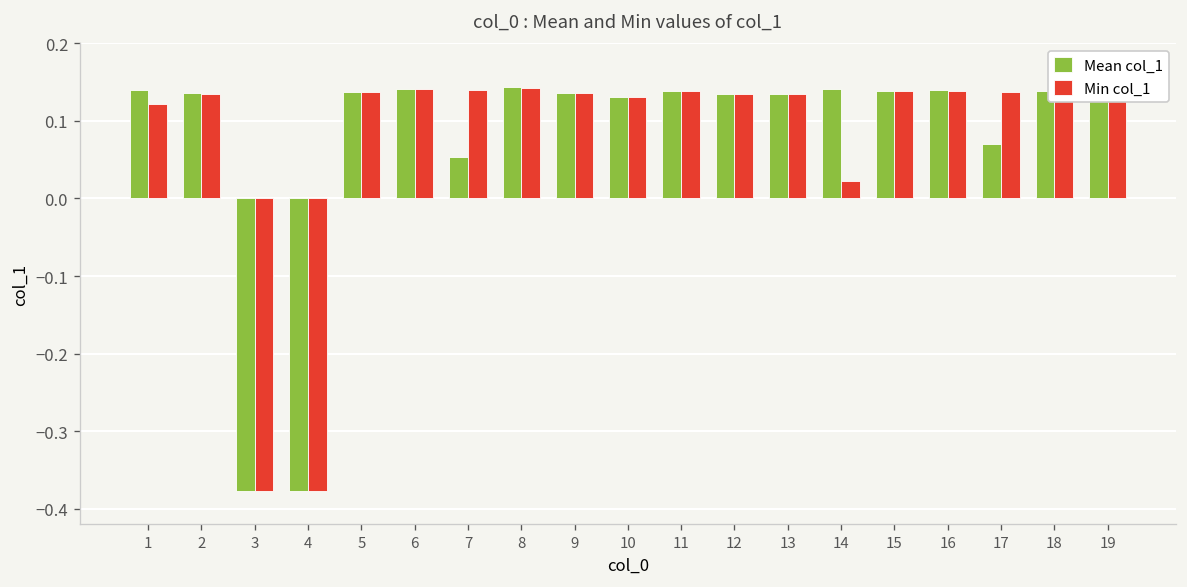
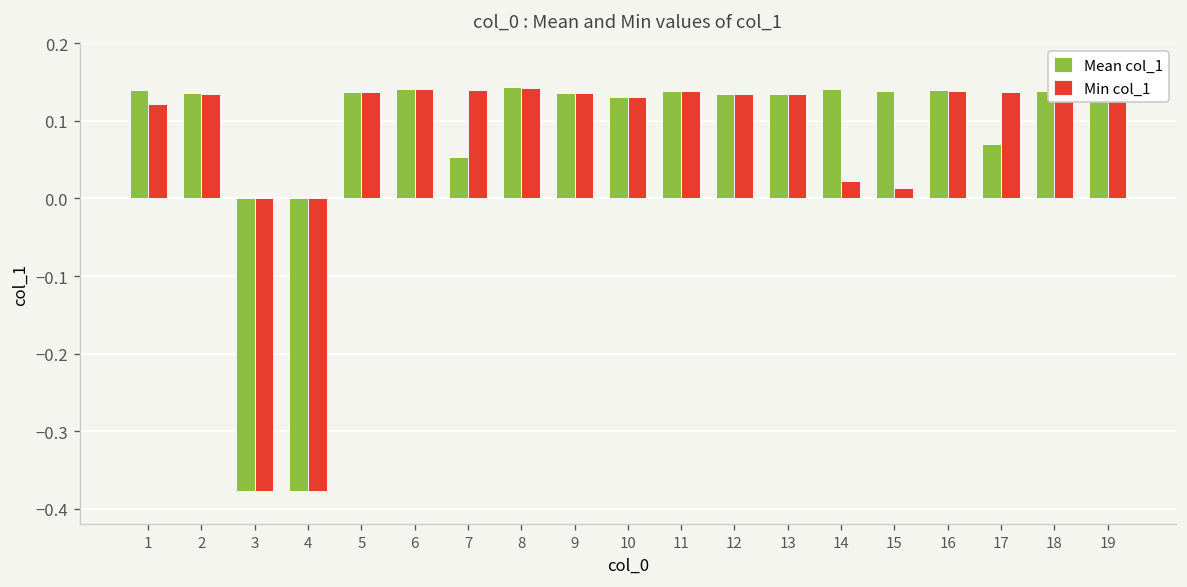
  {
    "Mean col_1": {
      "1": 0.14,
      "2": 0.14,
      "3": -0.38,
      "4": -0.38,
      "5": 0.14,
      "6": 0.14,
      "7": 0.05,
      "8": 0.14,
      "9": 0.14,
      "10": 0.13,
      "11": 0.14,
      "12": 0.13,
      "13": 0.13,
      "14": 0.14,
      "15": 0.14,
      "16": 0.14,
      "17": 0.07,
      "18": 0.14
    },
    "Min col_1": {
      "1": 0.12,
      "2": 0.14,
      "3": -0.38,
      "4": -0.38,
      "5": 0.14,
      "6": 0.14,
      "7": 0.14,
      "8": 0.14,
      "9": 0.14,
      "10": 0.13,
      "11": 0.14,
      "12": 0.13,
      "13": 0.13,
      "14": 0.02,
-     "15": 0.14,
+     "15": 0.01,
      "16": 0.14,
      "17": 0.14
    }
  }
